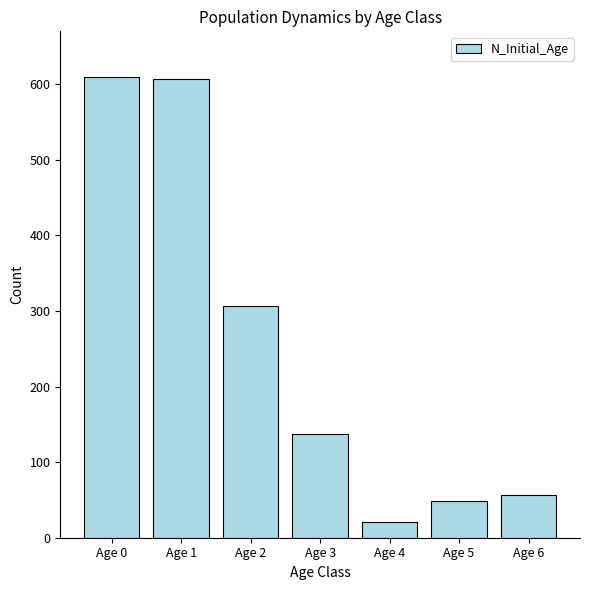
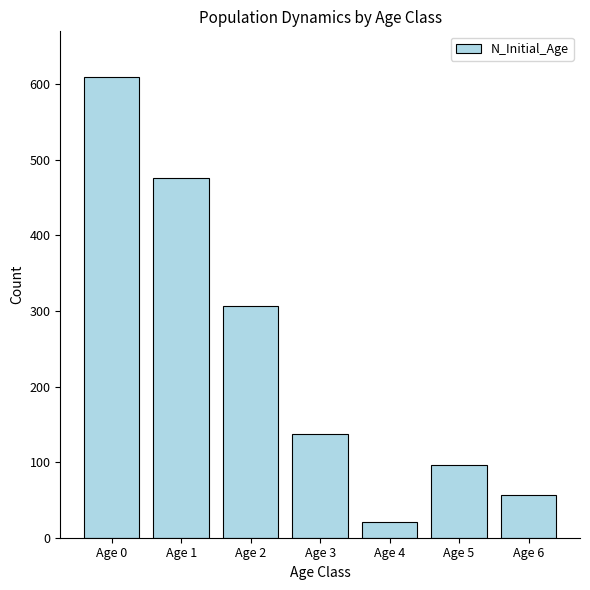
  {
    "Age 0": 610,
-   "Age 1": 610,
+   "Age 1": 480,
    "Age 2": 310,
    "Age 3": 140,
    "Age 4": 20,
-   "Age 5": 50,
+   "Age 5": 100,
    "Age 6": 60
  }
